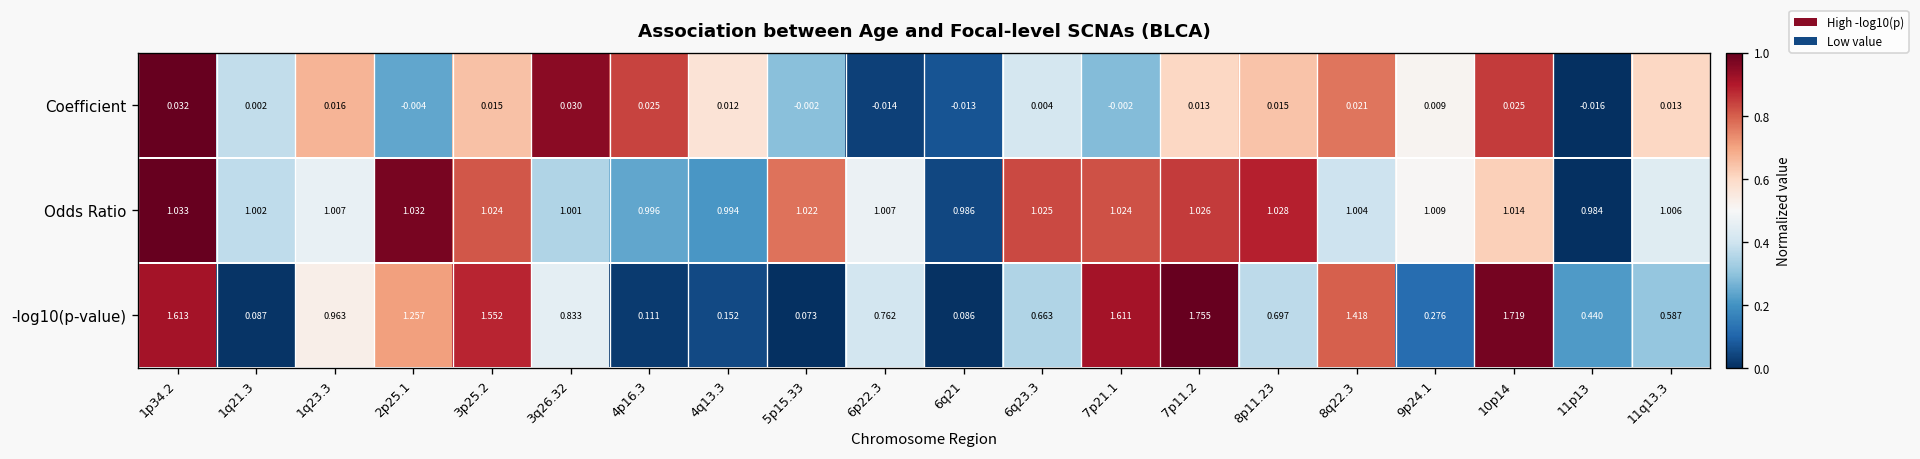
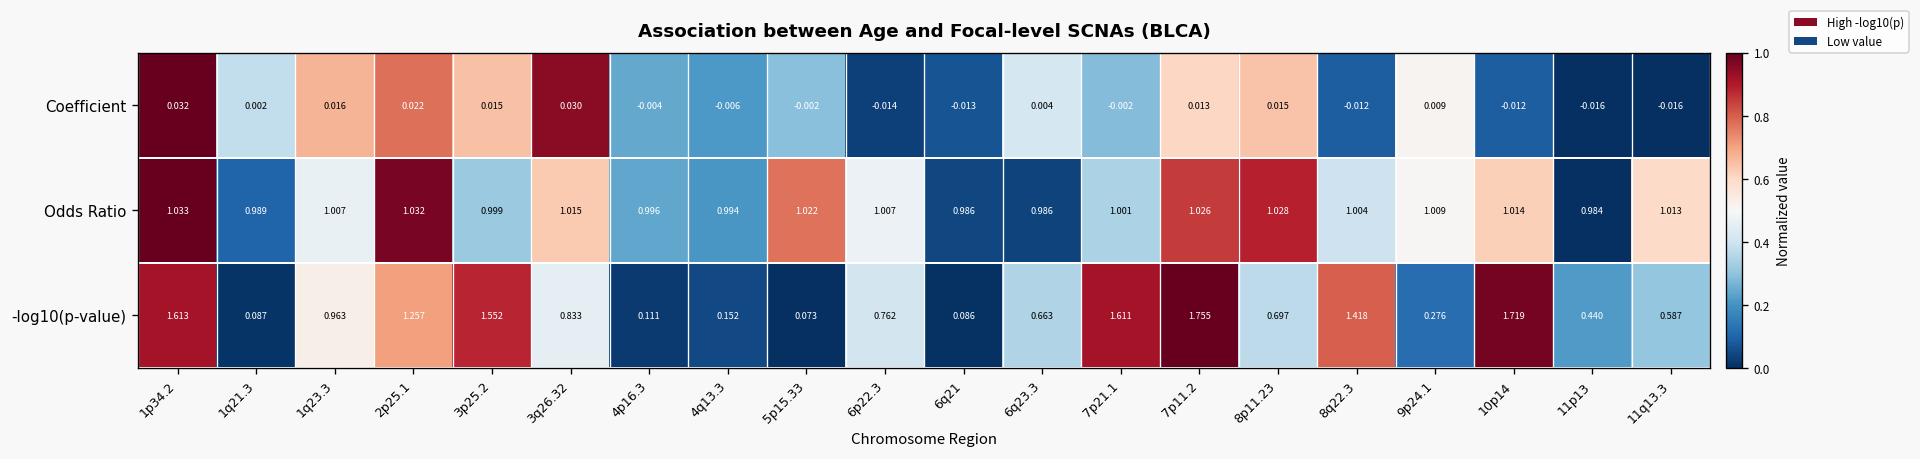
  {
    "Coefficient": {
      "1p34.2": 0.032,
      "1q21.3": 0.002,
      "1q23.3": 0.016,
-     "2p25.1": -0.004,
+     "2p25.1": 0.022,
      "3p25.2": 0.015,
      "3q26.32": 0.030,
-     "4p16.3": 0.025,
-     "4q13.3": 0.012,
+     "4p16.3": -0.004,
+     "4q13.3": -0.006,
      "5p15.33": -0.002,
      "6p22.3": -0.014,
      "6q21": -0.013,
      "6q23.3": 0.004,
      "7p21.1": -0.002,
      "7p11.2": 0.013,
      "8p11.23": 0.015,
-     "8q22.3": 0.021,
+     "8q22.3": -0.012,
      "9p24.1": 0.009,
-     "10p14": 0.025,
+     "10p14": -0.012,
      "11p13": -0.016,
-     "11q13.3": 0.013
+     "11q13.3": -0.016
    },
    "Odds Ratio": {
      "1p34.2": 1.033,
-     "1q21.3": 1.002,
+     "1q21.3": 0.989,
      "1q23.3": 1.007,
      "2p25.1": 1.032,
-     "3p25.2": 1.024,
-     "3q26.32": 1.001,
+     "3p25.2": 0.999,
+     "3q26.32": 1.015,
      "4p16.3": 0.996,
      "4q13.3": 0.994,
      "5p15.33": 1.022,
      "6p22.3": 1.007,
      "6q21": 0.986,
-     "6q23.3": 1.025,
-     "7p21.1": 1.024,
+     "6q23.3": 0.986,
+     "7p21.1": 1.001,
      "7p11.2": 1.026,
      "8p11.23": 1.028,
      "8q22.3": 1.004,
      "9p24.1": 1.009,
      "10p14": 1.014,
      "11p13": 0.984,
-     "11q13.3": 1.006
+     "11q13.3": 1.013
    },
    "-log10(p-value)": {
      "1p34.2": 1.613,
      "1q21.3": 0.087,
      "1q23.3": 0.963,
      "2p25.1": 1.257,
      "3p25.2": 1.552,
      "3q26.32": 0.833,
      "4p16.3": 0.111,
      "4q13.3": 0.152,
      "5p15.33": 0.073,
      "6p22.3": 0.762,
      "6q21": 0.086,
      "6q23.3": 0.663,
      "7p21.1": 1.611,
      "7p11.2": 1.755,
      "8p11.23": 0.697,
      "8q22.3": 1.418,
      "9p24.1": 0.276,
      "10p14": 1.719,
      "11p13": 0.440,
      "11q13.3": 0.587
    }
  }
